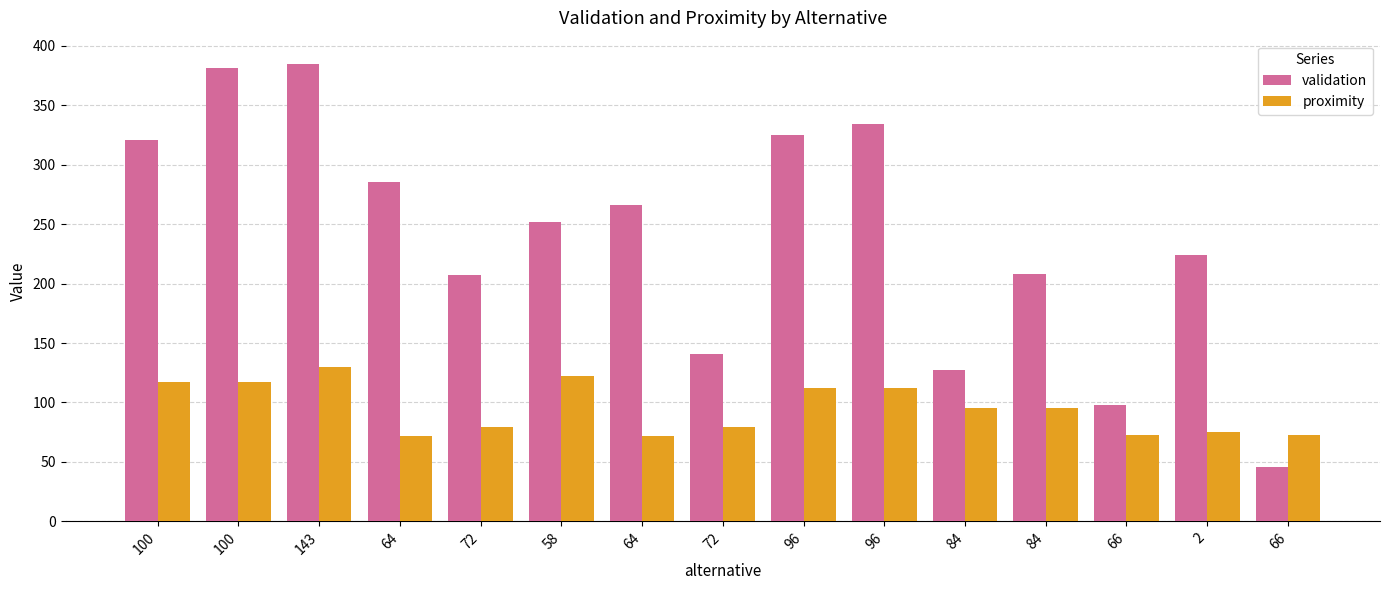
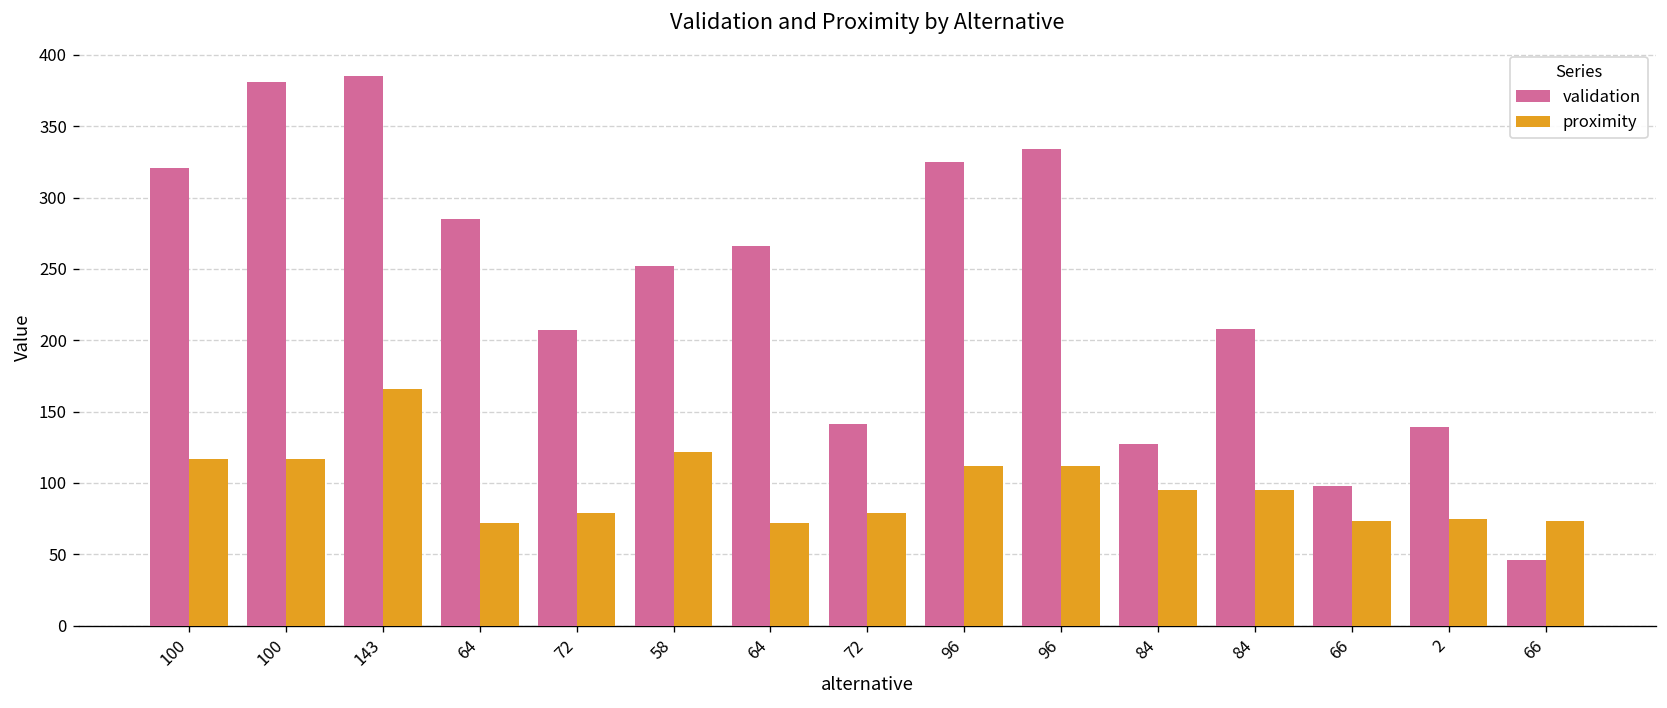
  {
    "validation": {
      "143": 385,
      "58": 252,
-     "2": 224
+     "2": 139
    },
    "proximity": {
-     "143": 130,
+     "143": 166,
      "58": 122,
      "2": 75
    }
  }
